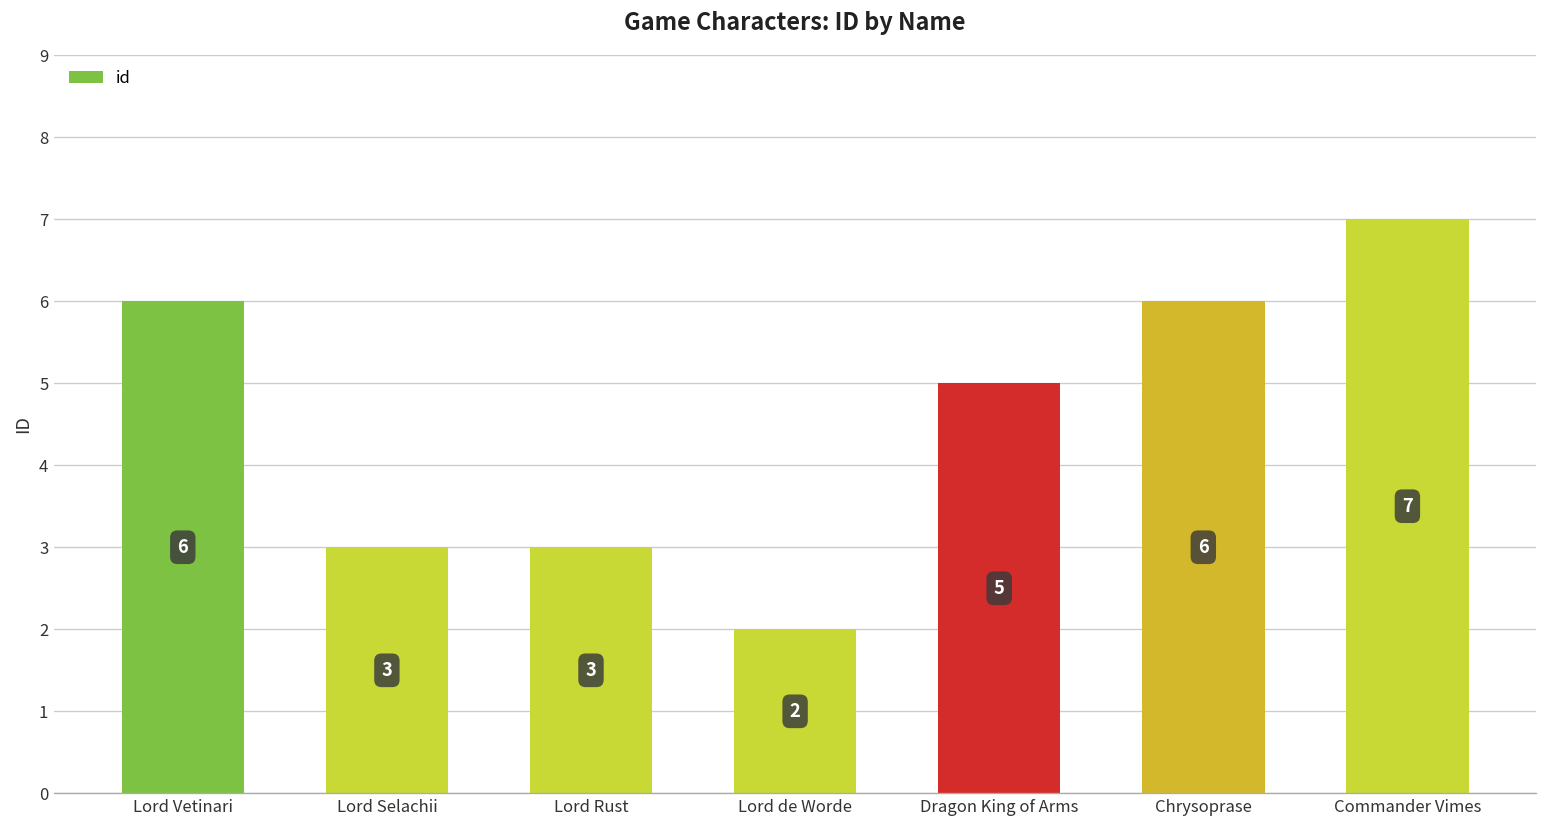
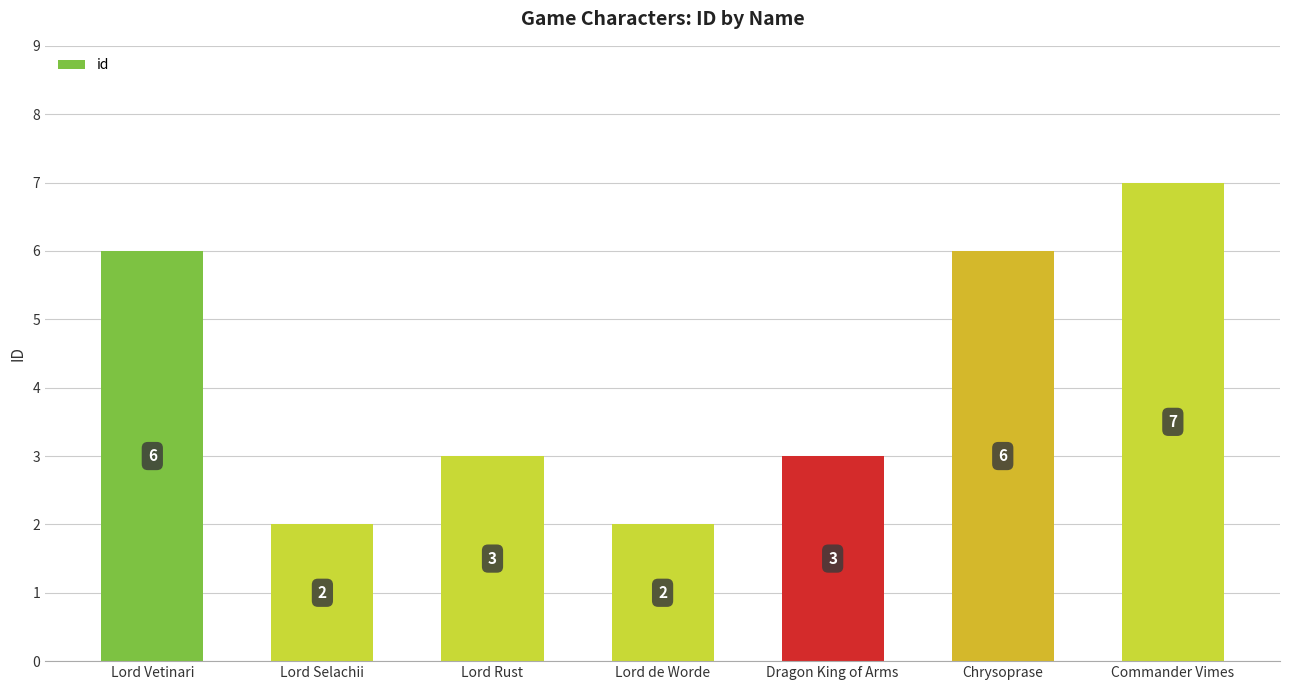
  {
-   "Lord Selachii": 3,
-   "Dragon King of Arms": 5
+   "Lord Selachii": 2,
+   "Dragon King of Arms": 3
  }
